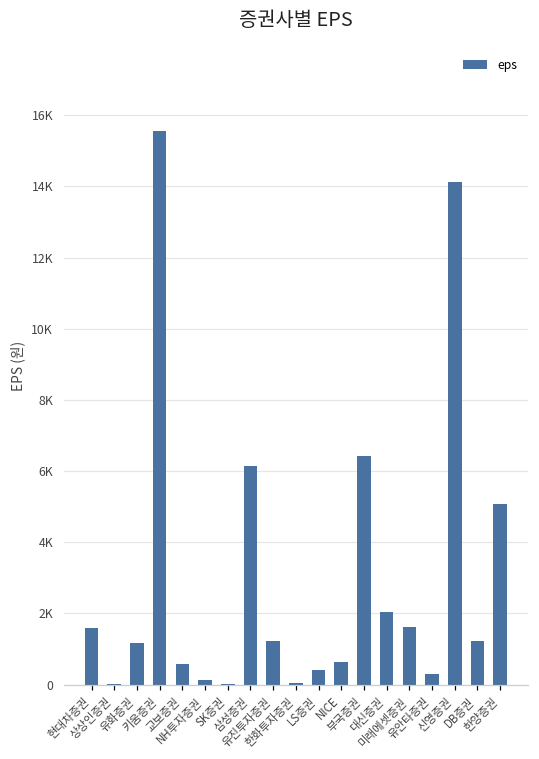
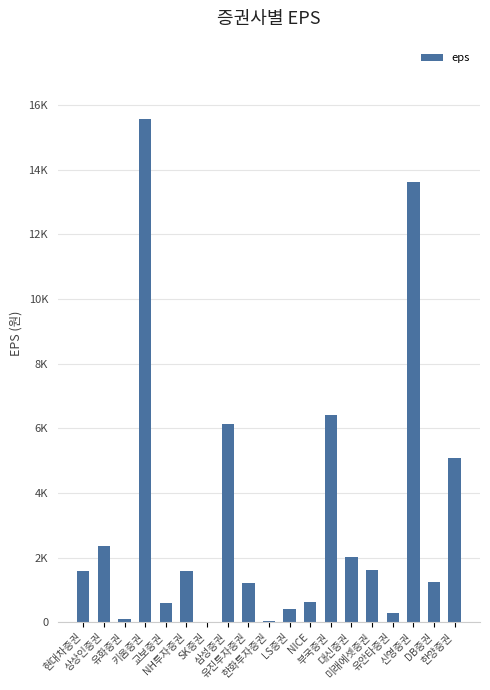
  {
    "현대차증권": 1600,
-   "상상인증권": 0,
-   "유화증권": 1200,
+   "상상인증권": 2400,
+   "유화증권": 100,
    "키움증권": 15600,
    "교보증권": 600,
-   "NH투자증권": 100,
+   "NH투자증권": 1600,
    "삼성증권": 6100,
    "유진투자증권": 1200,
    "LS증권": 400,
    "NICE": 600,
    "부국증권": 6400,
    "대신증권": 2000,
    "미래에셋증권": 1600,
    "유안타증권": 300,
-   "신영증권": 14100,
+   "신영증권": 13600,
    "DB증권": 1200,
    "한양증권": 5100
  }
